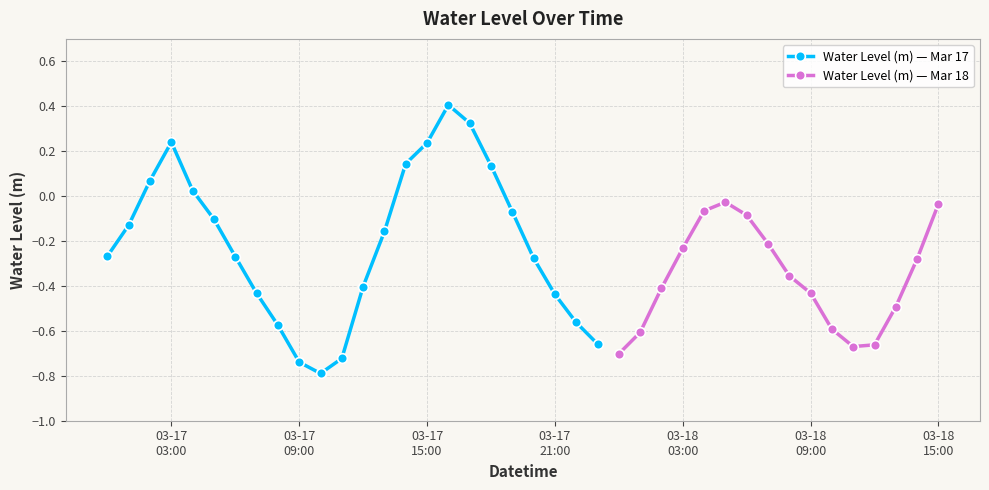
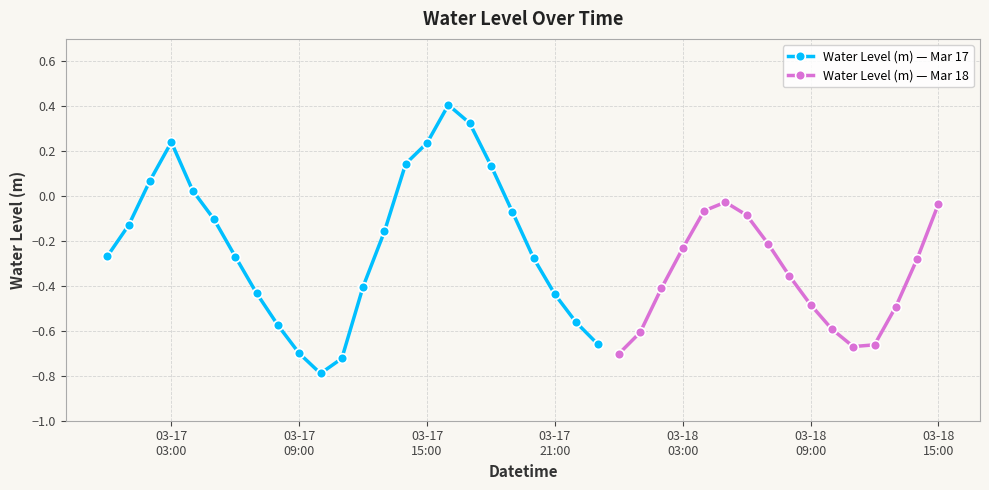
  {
    "Water Level (m) — Mar 17": {
      "03-17 03:00": 0.24,
-     "03-17 09:00": -0.74,
+     "03-17 09:00": -0.70,
      "03-17 15:00": 0.24,
      "03-17 21:00": -0.44
    },
    "Water Level (m) — Mar 18": {
      "03-18 03:00": -0.23,
-     "03-18 09:00": -0.43,
+     "03-18 09:00": -0.48,
      "03-18 15:00": -0.03
    }
  }
